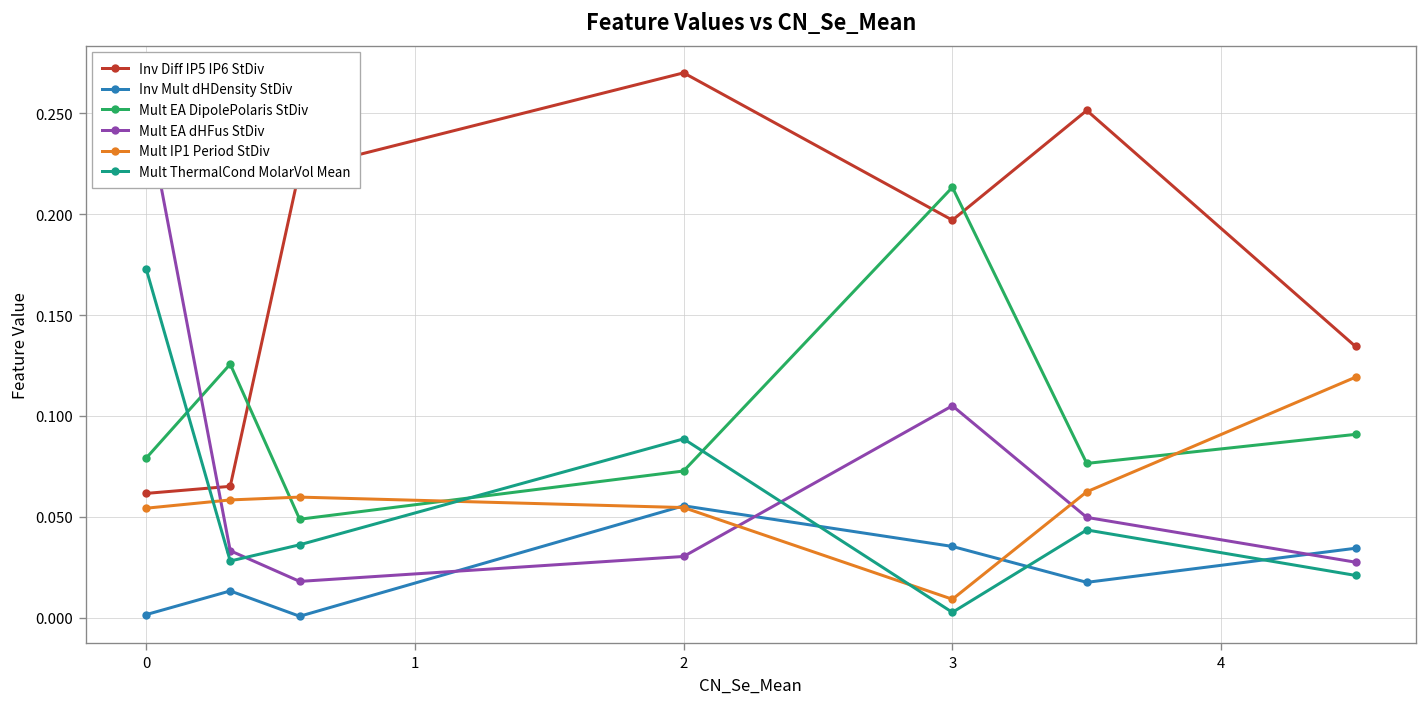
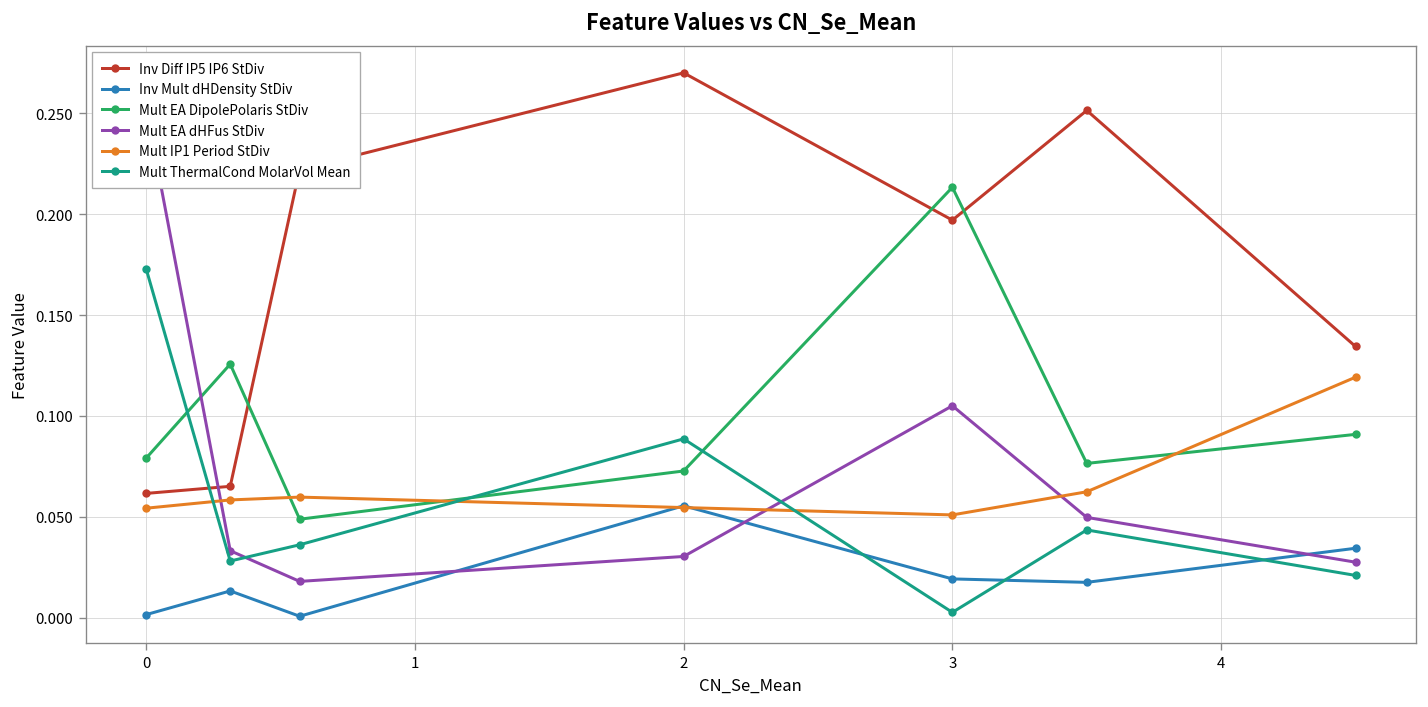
  {
    "Inv Diff IP5 IP6 StDiv": {
      "0": 0.062,
      "2": 0.270,
      "3": 0.197
    },
    "Inv Mult dHDensity StDiv": {
      "0": 0.002,
-     "3": 0.035
+     "3": 0.019
    },
    "Mult EA dHFus StDiv": {
      "2": 0.030,
      "3": 0.105
    },
    "Mult IP1 Period StDiv": {
      "0": 0.054,
-     "3": 0.009
+     "3": 0.051
    }
  }
